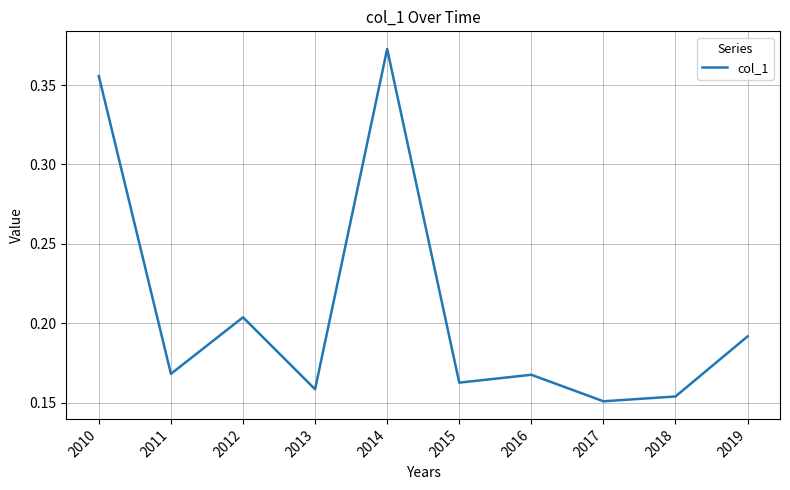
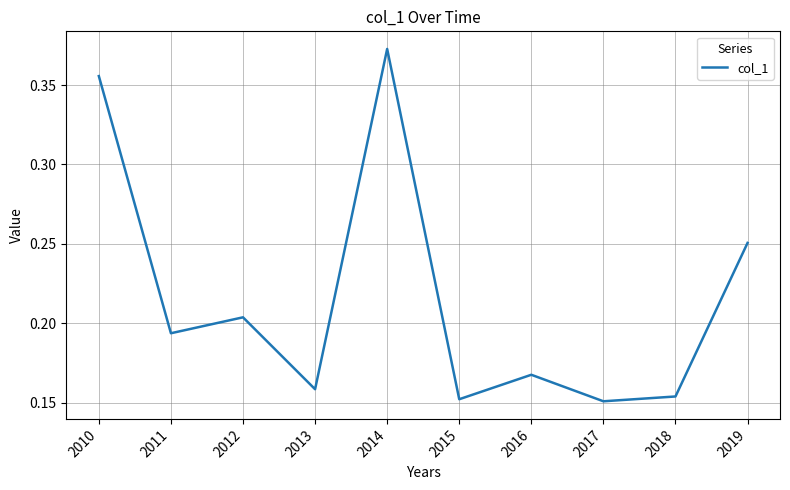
  {
    "2010": 0.356,
-   "2011": 0.168,
+   "2011": 0.194,
    "2012": 0.204,
    "2013": 0.158,
    "2014": 0.373,
-   "2015": 0.163,
+   "2015": 0.152,
    "2016": 0.167,
    "2017": 0.151,
    "2018": 0.154,
-   "2019": 0.192
+   "2019": 0.251
  }
